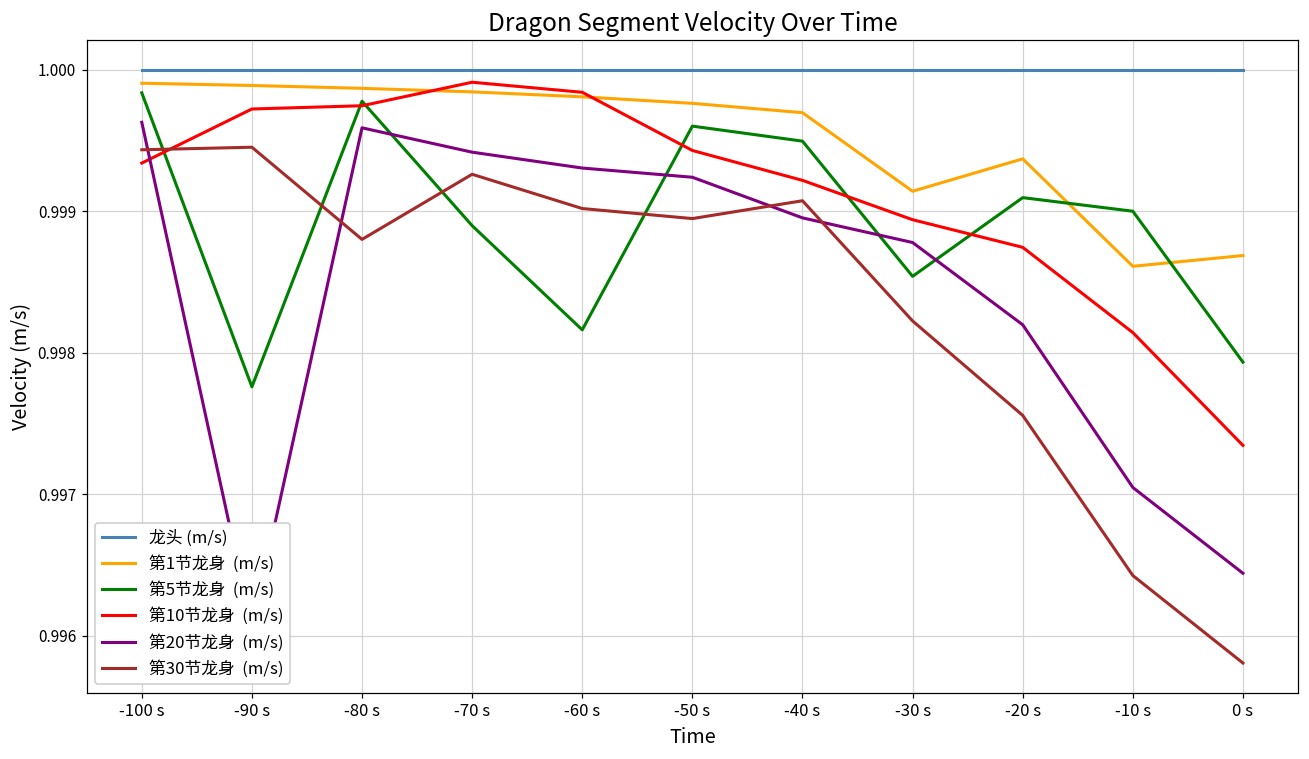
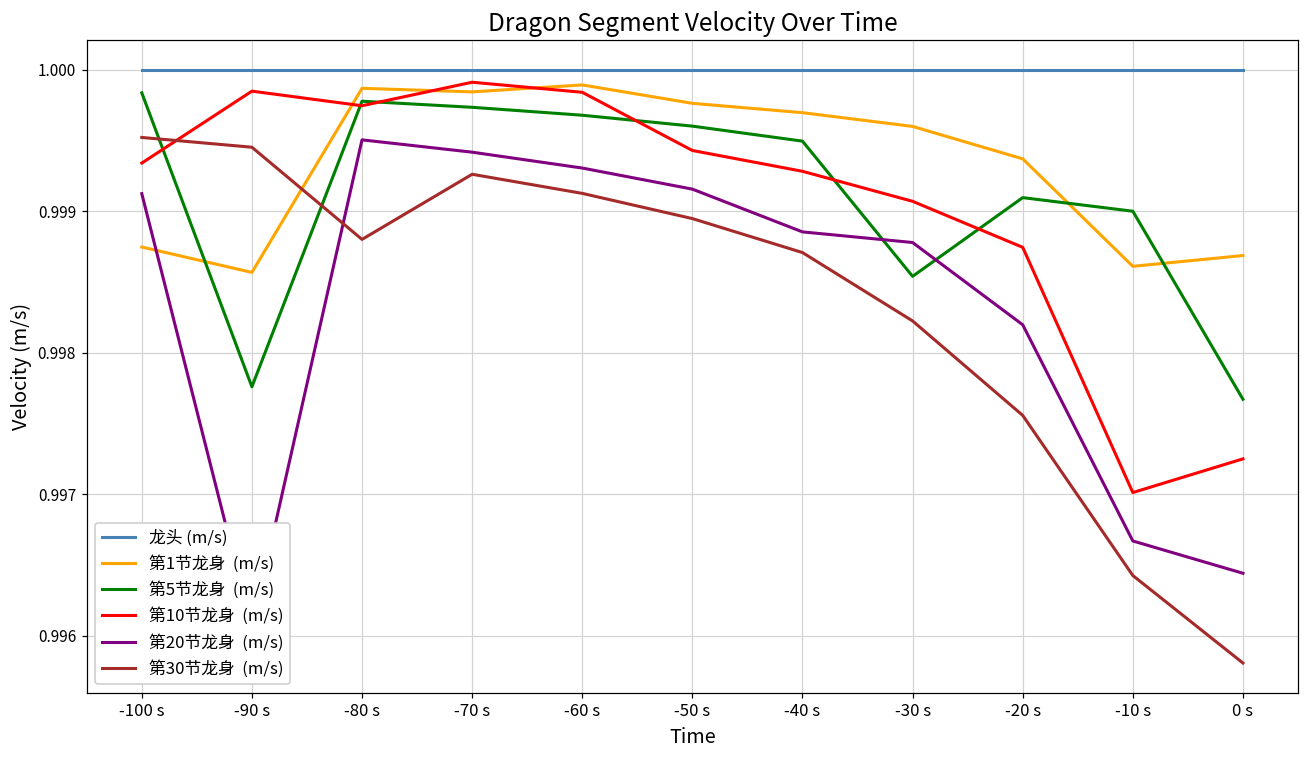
  {
    "龙头 (m/s)": {
      "-100 s": 1.00000,
      "-90 s": 1.00000,
      "-80 s": 1.00000,
      "-70 s": 1.00000,
      "-60 s": 1.00000,
      "-50 s": 1.00000,
      "-40 s": 1.00000,
      "-30 s": 1.00000,
      "-20 s": 1.00000,
      "-10 s": 1.00000,
      "0 s": 1.00000
    },
    "第1节龙身 (m/s)": {
-     "-100 s": 0.99990,
-     "-90 s": 0.99989,
+     "-100 s": 0.99875,
+     "-90 s": 0.99857,
      "-80 s": 0.99987,
      "-70 s": 0.99984,
-     "-60 s": 0.99981,
+     "-60 s": 0.99989,
      "-50 s": 0.99976,
      "-40 s": 0.99970,
-     "-30 s": 0.99914,
+     "-30 s": 0.99960,
      "-20 s": 0.99937,
      "-10 s": 0.99861,
      "0 s": 0.99869
    },
    "第5节龙身 (m/s)": {
      "-100 s": 0.99984,
      "-90 s": 0.99776,
      "-80 s": 0.99978,
-     "-70 s": 0.99890,
-     "-60 s": 0.99816,
+     "-70 s": 0.99973,
+     "-60 s": 0.99968,
      "-50 s": 0.99960,
      "-40 s": 0.99950,
      "-30 s": 0.99854,
      "-20 s": 0.99910,
      "-10 s": 0.99900,
-     "0 s": 0.99793
+     "0 s": 0.99767
    },
    "第10节龙身 (m/s)": {
      "-100 s": 0.99934,
-     "-90 s": 0.99972,
+     "-90 s": 0.99985,
      "-80 s": 0.99975,
      "-70 s": 0.99991,
      "-60 s": 0.99984,
      "-50 s": 0.99943,
-     "-40 s": 0.99922,
-     "-30 s": 0.99894,
+     "-40 s": 0.99928,
+     "-30 s": 0.99907,
      "-20 s": 0.99875,
-     "-10 s": 0.99814,
-     "0 s": 0.99735
+     "-10 s": 0.99701,
+     "0 s": 0.99725
    },
    "第20节龙身 (m/s)": {
-     "-100 s": 0.99963,
-     "-80 s": 0.99959,
+     "-100 s": 0.99912,
+     "-80 s": 0.99950,
      "-70 s": 0.99942,
      "-60 s": 0.99931,
-     "-50 s": 0.99924,
-     "-40 s": 0.99895,
+     "-50 s": 0.99916,
+     "-40 s": 0.99885,
      "-30 s": 0.99878,
      "-20 s": 0.99820,
-     "-10 s": 0.99705,
+     "-10 s": 0.99667,
      "0 s": 0.99644
    },
    "第30节龙身 (m/s)": {
-     "-100 s": 0.99943,
+     "-100 s": 0.99952,
      "-90 s": 0.99945,
      "-80 s": 0.99880,
      "-70 s": 0.99926,
-     "-60 s": 0.99902,
+     "-60 s": 0.99913,
      "-50 s": 0.99895,
-     "-40 s": 0.99907,
+     "-40 s": 0.99871,
      "-30 s": 0.99823,
      "-20 s": 0.99756,
      "-10 s": 0.99643,
      "0 s": 0.99581
    }
  }
